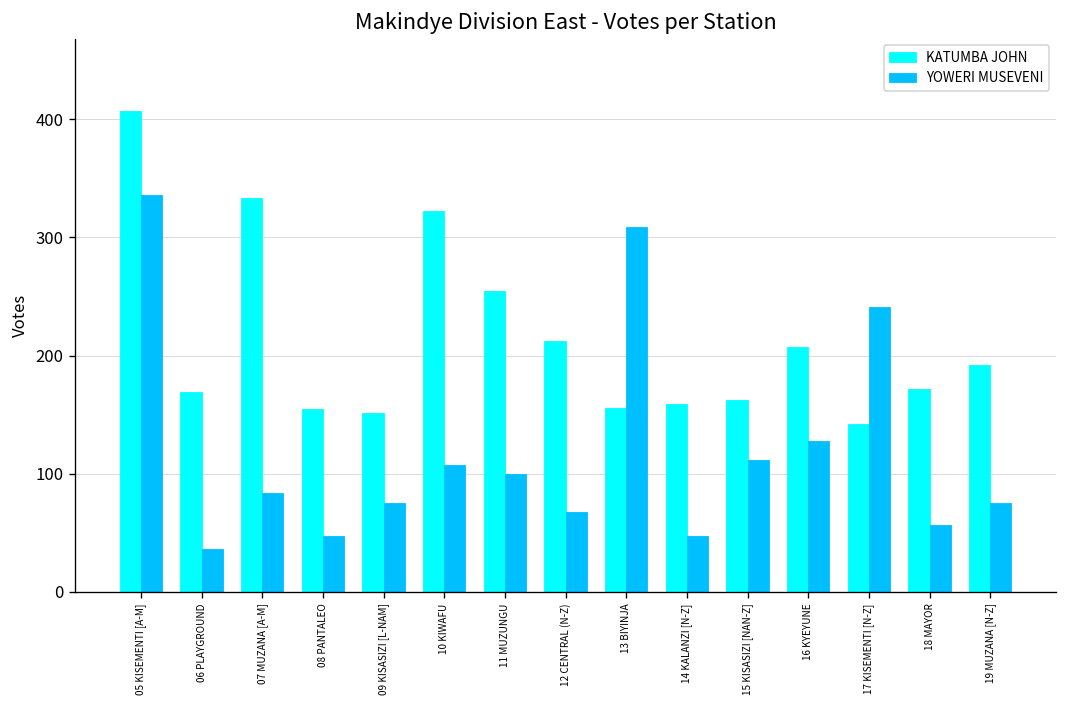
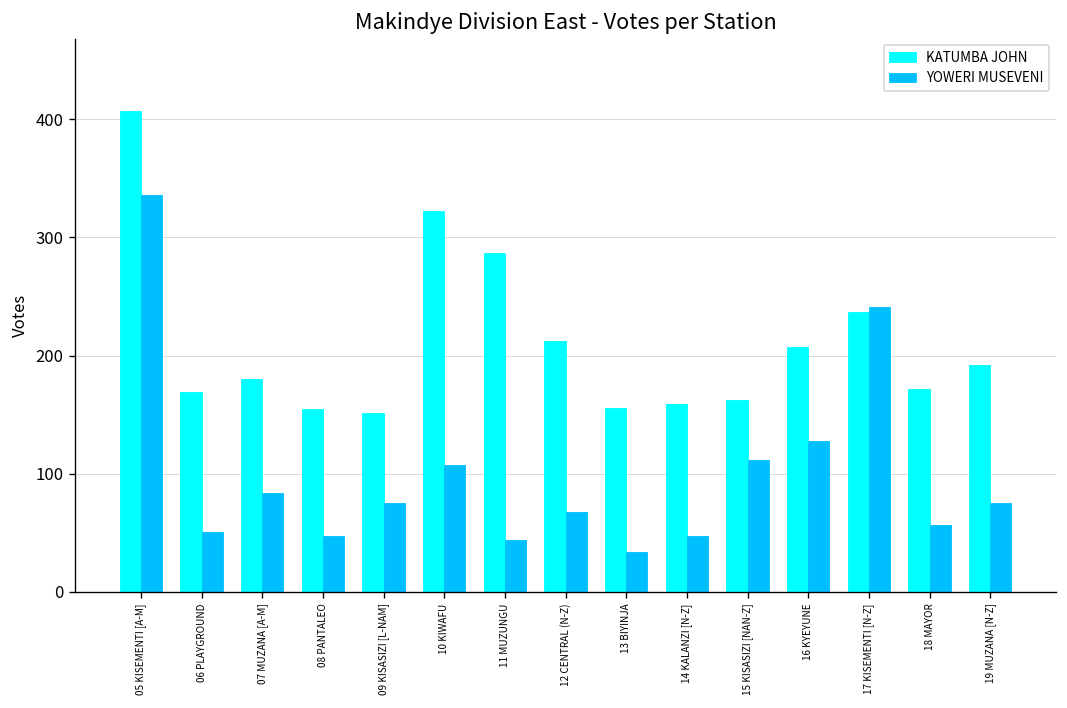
  {
    "KATUMBA JOHN": {
      "05 KISEMENTI [A-M]": 410,
      "06 PLAYGROUND": 170,
-     "07 MUZANA [A-M]": 330,
+     "07 MUZANA [A-M]": 180,
      "08 PANTALEO": 160,
      "09 KISASIZI [L-NAM]": 150,
      "10 KIWAFU": 320,
-     "11 MUZUNGU": 260,
+     "11 MUZUNGU": 290,
      "12 CENTRAL (N-Z)": 210,
      "13 BIYINJA": 160,
      "14 KALANZI [N-Z]": 160,
      "15 KISASIZI [NAN-Z]": 160,
      "16 KYEYUNE": 210,
-     "17 KISEMENTI [N-Z]": 140,
+     "17 KISEMENTI [N-Z]": 240,
      "18 MAYOR": 170,
      "19 MUZANA [N-Z]": 190
    },
    "YOWERI MUSEVENI": {
      "05 KISEMENTI [A-M]": 340,
-     "06 PLAYGROUND": 40,
+     "06 PLAYGROUND": 50,
      "07 MUZANA [A-M]": 80,
      "08 PANTALEO": 50,
      "09 KISASIZI [L-NAM]": 80,
      "10 KIWAFU": 110,
-     "11 MUZUNGU": 100,
+     "11 MUZUNGU": 40,
      "12 CENTRAL (N-Z)": 70,
-     "13 BIYINJA": 310,
+     "13 BIYINJA": 30,
      "14 KALANZI [N-Z]": 50,
      "15 KISASIZI [NAN-Z]": 110,
      "16 KYEYUNE": 130,
      "17 KISEMENTI [N-Z]": 240,
      "18 MAYOR": 60,
      "19 MUZANA [N-Z]": 80
    }
  }
